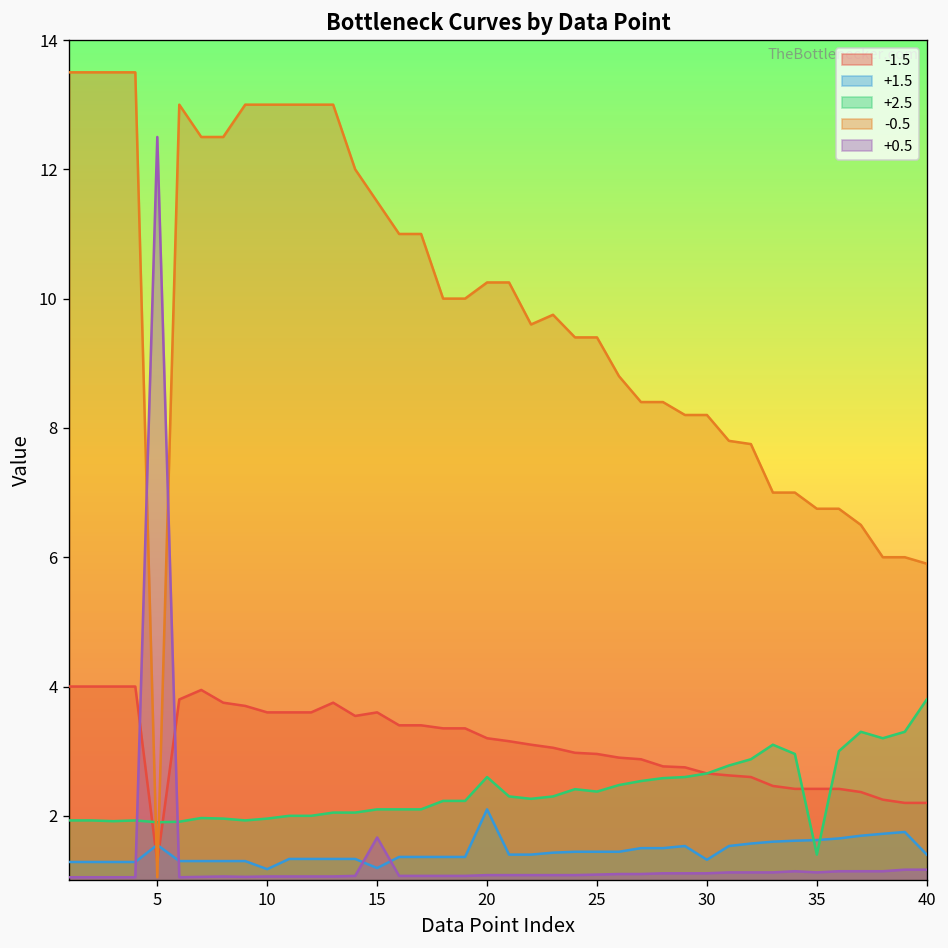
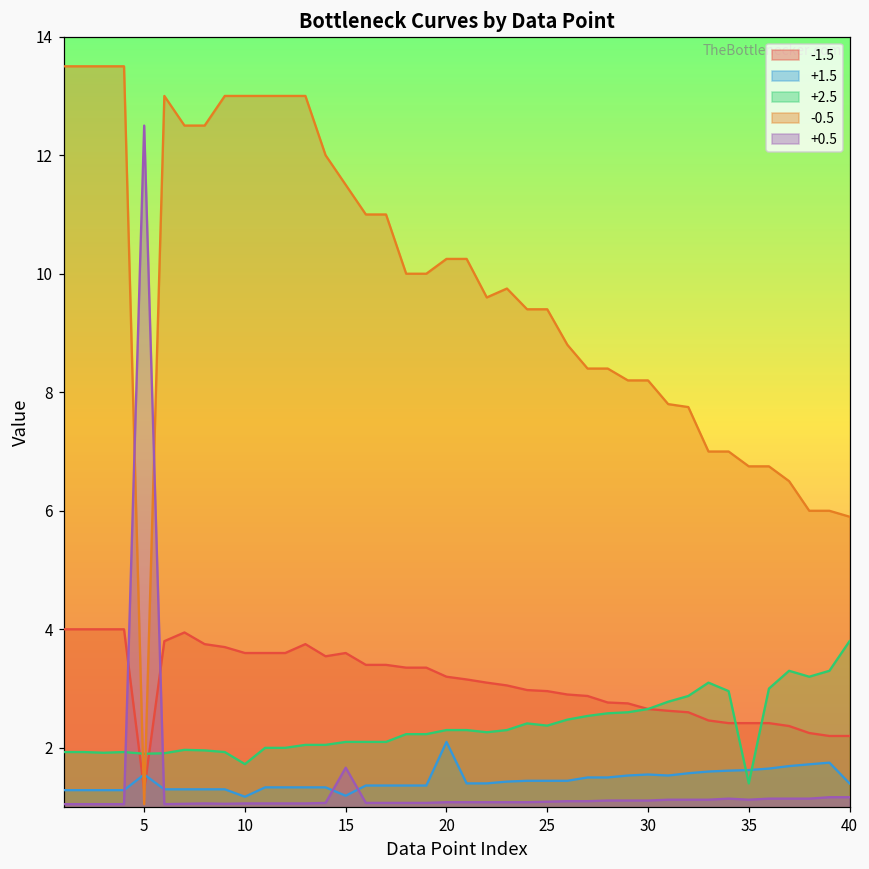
  {
    "+1.5": {
      "5": 1.6,
      "10": 1.2,
      "15": 1.2,
      "20": 2.1,
      "25": 1.4,
-     "30": 1.3,
+     "30": 1.6,
      "35": 1.6,
      "40": 1.4
    },
    "+2.5": {
      "5": 1.9,
-     "10": 2.0,
+     "10": 1.7,
      "15": 2.1,
-     "20": 2.6,
+     "20": 2.3,
      "25": 2.4,
      "35": 1.4,
      "40": 3.8
    },
    "+0.5": {
      "5": 12.5,
      "10": 1.1,
      "15": 1.7,
      "20": 1.1,
      "25": 1.1,
      "30": 1.1,
      "35": 1.1,
      "40": 1.2
    }
  }
